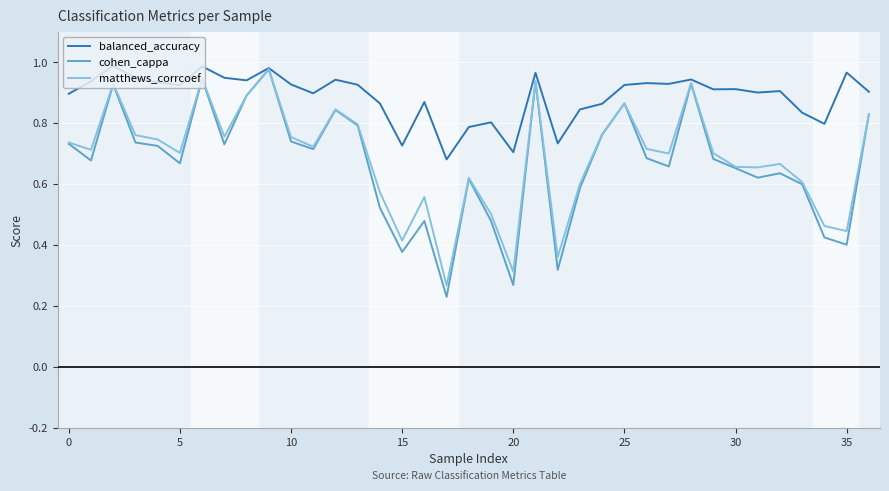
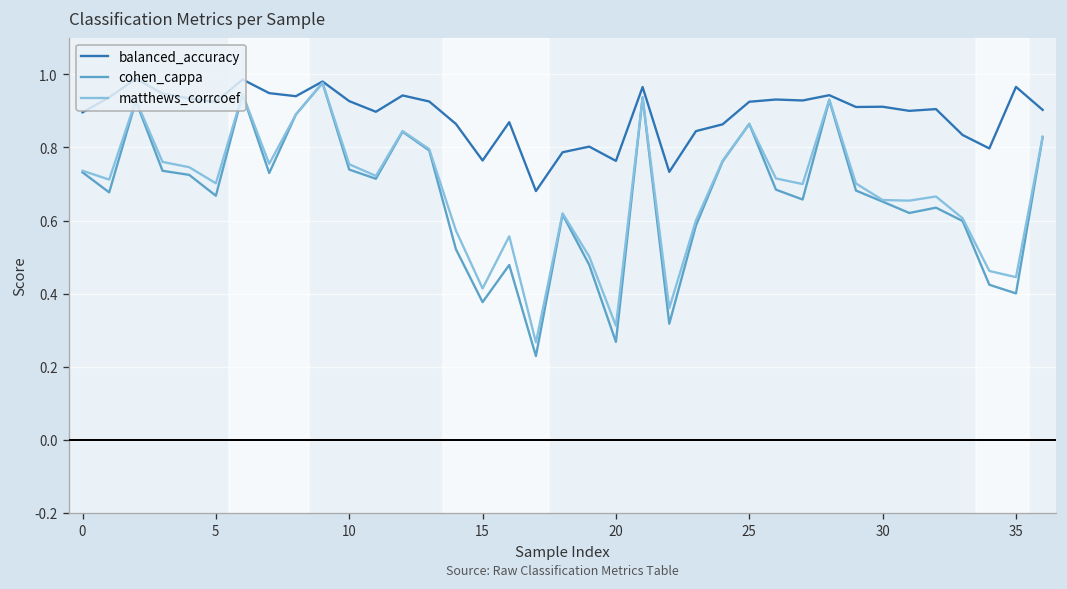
  {
    "balanced_accuracy": {
      "0": 0.90,
      "10": 0.93,
-     "15": 0.73,
-     "20": 0.70,
+     "15": 0.76,
+     "20": 0.76,
      "25": 0.93,
      "30": 0.91,
      "35": 0.97
    }
  }
